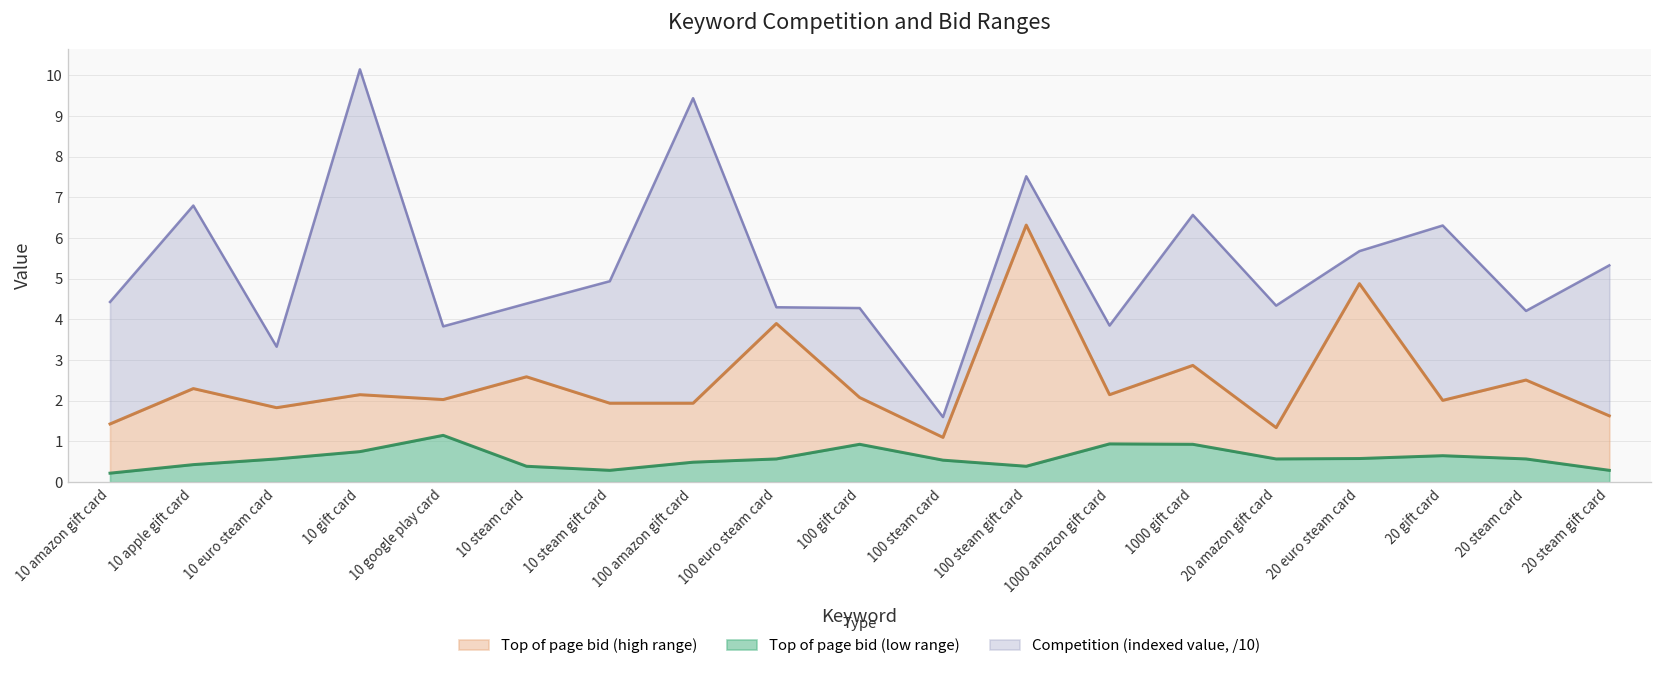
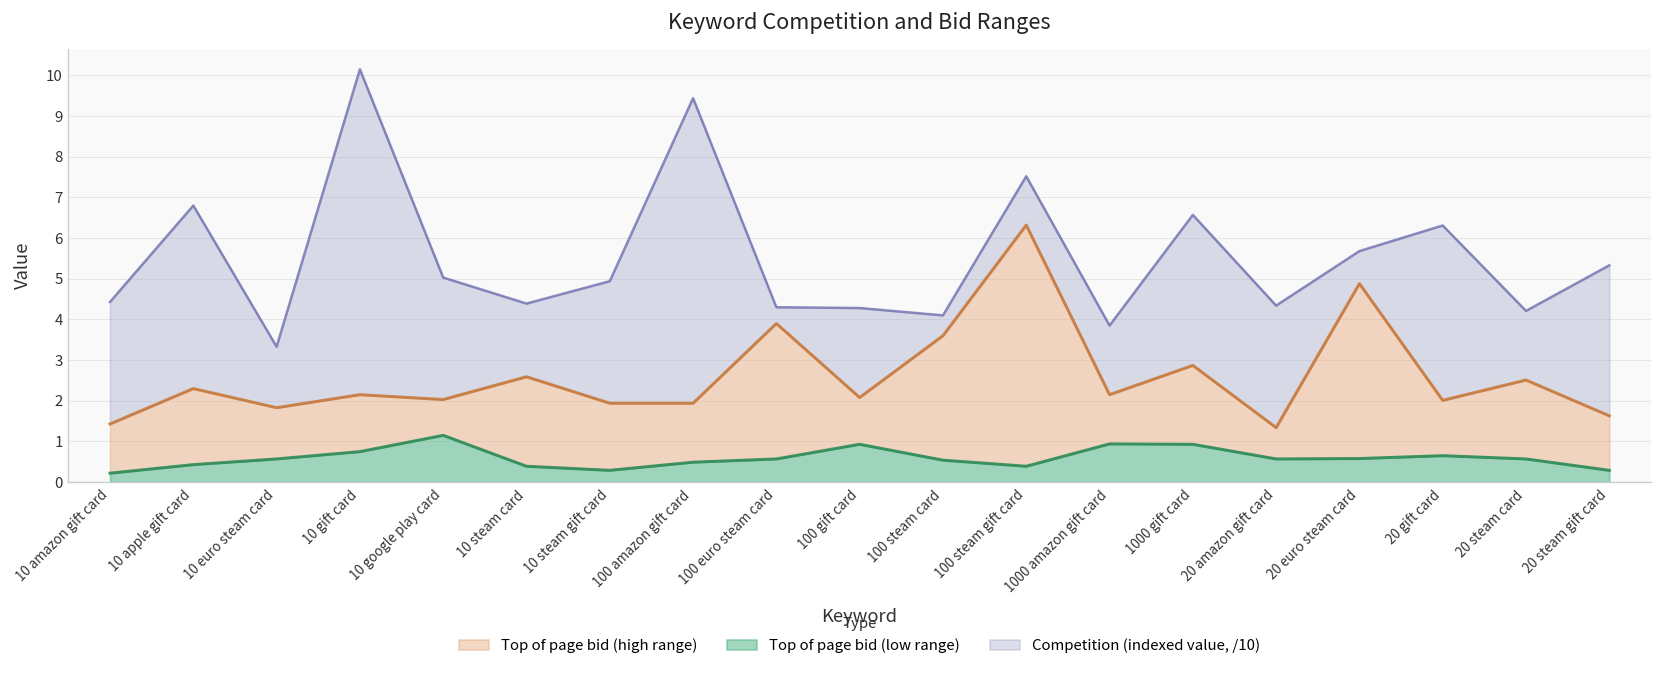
  {
    "Top of page bid (low range)": {
      "10 amazon gift card": 0.2,
      "10 apple gift card": 0.4,
      "10 euro steam card": 0.6,
      "10 gift card": 0.8,
      "10 google play card": 1.2,
      "10 steam card": 0.4,
      "10 steam gift card": 0.3,
      "100 amazon gift card": 0.5,
      "100 euro steam card": 0.6,
      "100 gift card": 0.9,
      "100 steam card": 0.5,
      "100 steam gift card": 0.4,
      "1000 amazon gift card": 0.9,
      "1000 gift card": 0.9,
      "20 amazon gift card": 0.6,
      "20 euro steam card": 0.6,
      "20 gift card": 0.7,
      "20 steam card": 0.6,
      "20 steam gift card": 0.3
    },
    "Top of page bid (high range)": {
      "10 amazon gift card": 1.4,
      "10 apple gift card": 2.3,
      "10 euro steam card": 1.8,
      "10 gift card": 2.2,
      "10 google play card": 2.0,
      "10 steam card": 2.6,
      "10 steam gift card": 1.9,
      "100 amazon gift card": 1.9,
      "100 euro steam card": 3.9,
      "100 gift card": 2.1,
-     "100 steam card": 1.1,
+     "100 steam card": 3.6,
      "100 steam gift card": 6.3,
      "1000 amazon gift card": 2.2,
      "1000 gift card": 2.9,
      "20 amazon gift card": 1.3,
      "20 euro steam card": 4.9,
      "20 gift card": 2.0,
      "20 steam card": 2.5,
      "20 steam gift card": 1.6
    },
    "Competition (indexed value, /10)": {
-     "10 google play card": 1.8,
+     "10 google play card": 3.0,
      "100 steam card": 0.5
    }
  }
